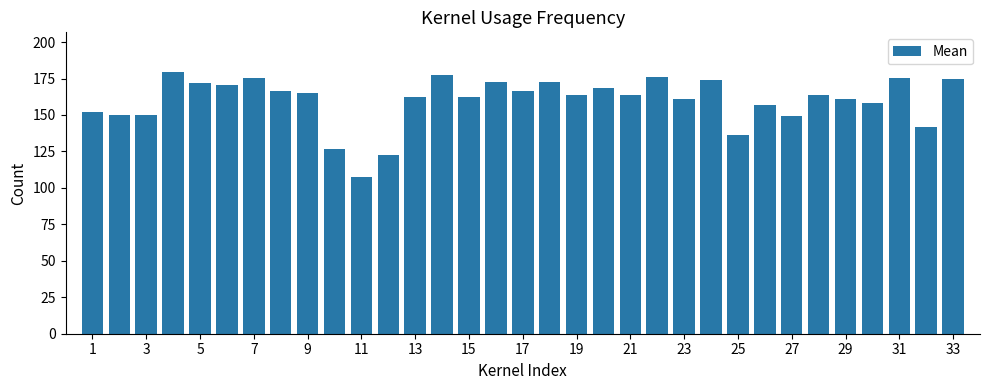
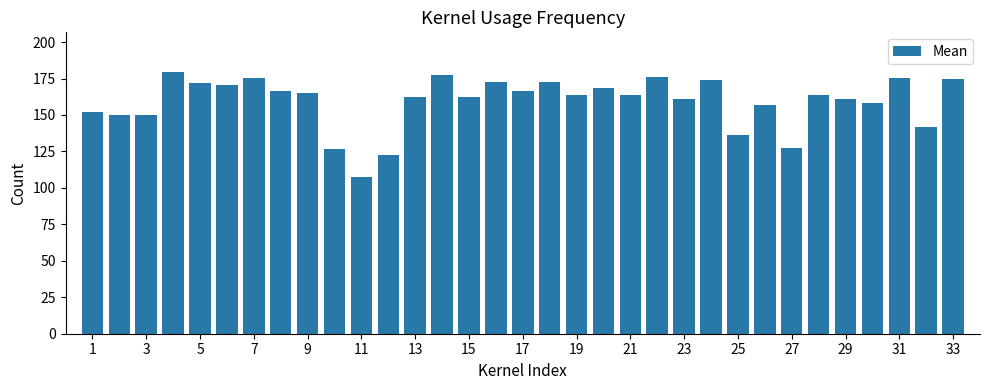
  {
    "1": 152,
    "3": 150,
    "5": 172,
    "7": 175,
    "9": 165,
    "11": 108,
    "13": 162,
    "15": 162,
    "17": 166,
    "19": 164,
    "21": 164,
    "23": 161,
    "25": 137,
-   "27": 149,
+   "27": 127,
    "29": 161,
    "31": 175,
    "33": 175
  }
